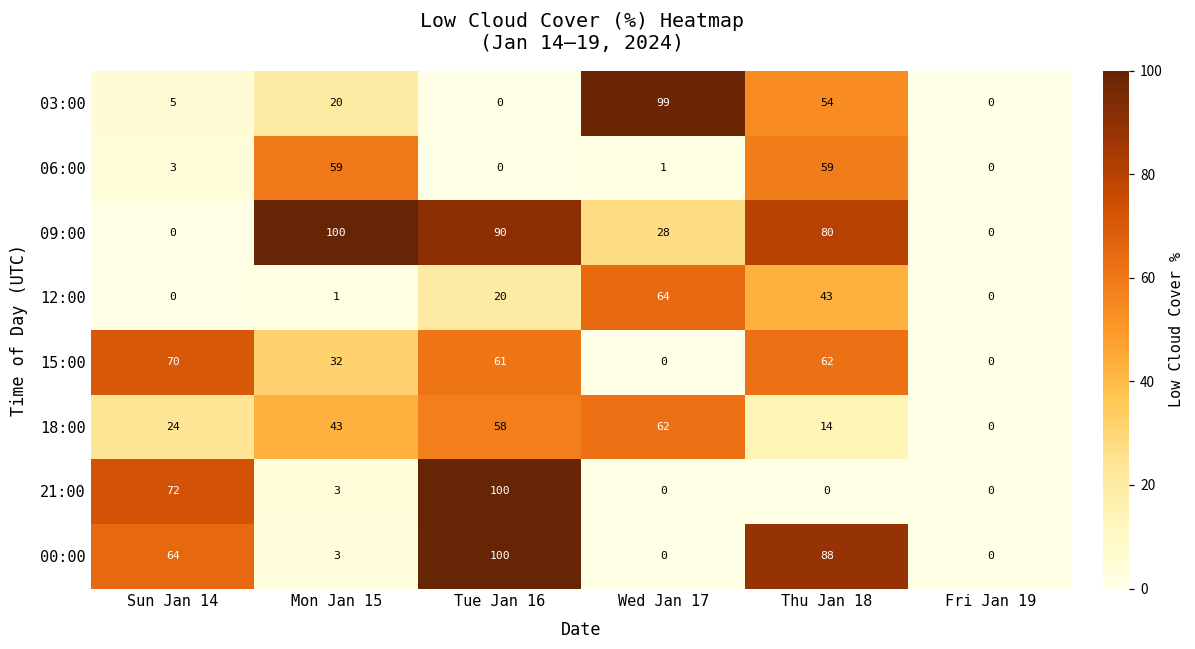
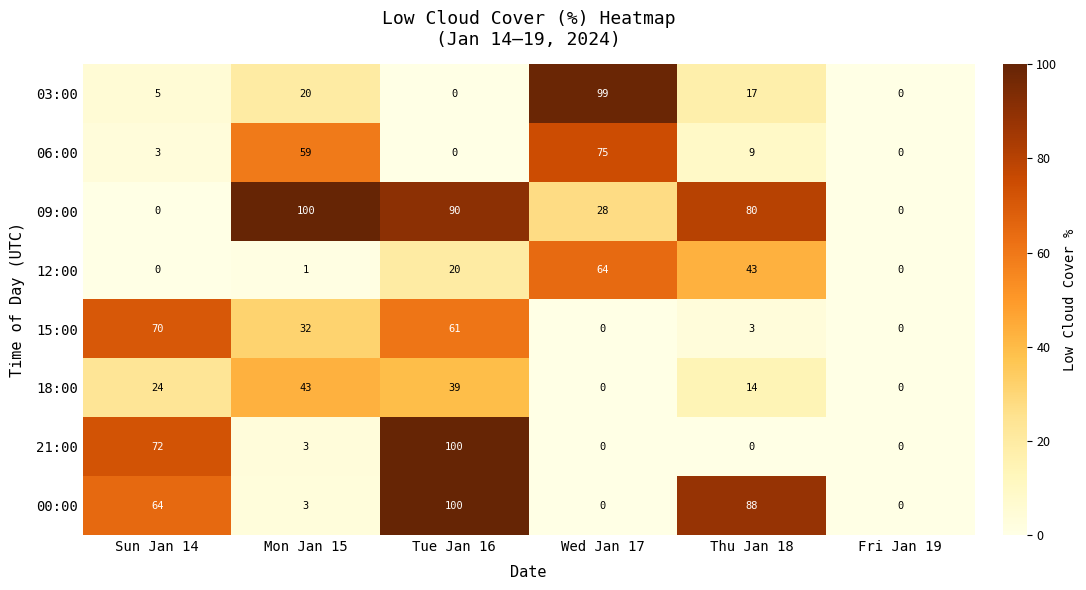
  {
    "03:00": {
      "Sun Jan 14": 5,
      "Mon Jan 15": 20,
      "Tue Jan 16": 0,
      "Wed Jan 17": 99,
-     "Thu Jan 18": 54,
+     "Thu Jan 18": 17,
      "Fri Jan 19": 0
    },
    "06:00": {
      "Sun Jan 14": 3,
      "Mon Jan 15": 59,
      "Tue Jan 16": 0,
-     "Wed Jan 17": 1,
-     "Thu Jan 18": 59,
+     "Wed Jan 17": 75,
+     "Thu Jan 18": 9,
      "Fri Jan 19": 0
    },
    "09:00": {
      "Sun Jan 14": 0,
      "Mon Jan 15": 100,
      "Tue Jan 16": 90,
      "Wed Jan 17": 28,
      "Thu Jan 18": 80,
      "Fri Jan 19": 0
    },
    "12:00": {
      "Sun Jan 14": 0,
      "Mon Jan 15": 1,
      "Tue Jan 16": 20,
      "Wed Jan 17": 64,
      "Thu Jan 18": 43,
      "Fri Jan 19": 0
    },
    "15:00": {
      "Sun Jan 14": 70,
      "Mon Jan 15": 32,
      "Tue Jan 16": 61,
      "Wed Jan 17": 0,
-     "Thu Jan 18": 62,
+     "Thu Jan 18": 3,
      "Fri Jan 19": 0
    },
    "18:00": {
      "Sun Jan 14": 24,
      "Mon Jan 15": 43,
-     "Tue Jan 16": 58,
-     "Wed Jan 17": 62,
+     "Tue Jan 16": 39,
+     "Wed Jan 17": 0,
      "Thu Jan 18": 14,
      "Fri Jan 19": 0
    },
    "21:00": {
      "Sun Jan 14": 72,
      "Mon Jan 15": 3,
      "Tue Jan 16": 100,
      "Wed Jan 17": 0,
      "Thu Jan 18": 0,
      "Fri Jan 19": 0
    },
    "00:00": {
      "Sun Jan 14": 64,
      "Mon Jan 15": 3,
      "Tue Jan 16": 100,
      "Wed Jan 17": 0,
      "Thu Jan 18": 88,
      "Fri Jan 19": 0
    }
  }
